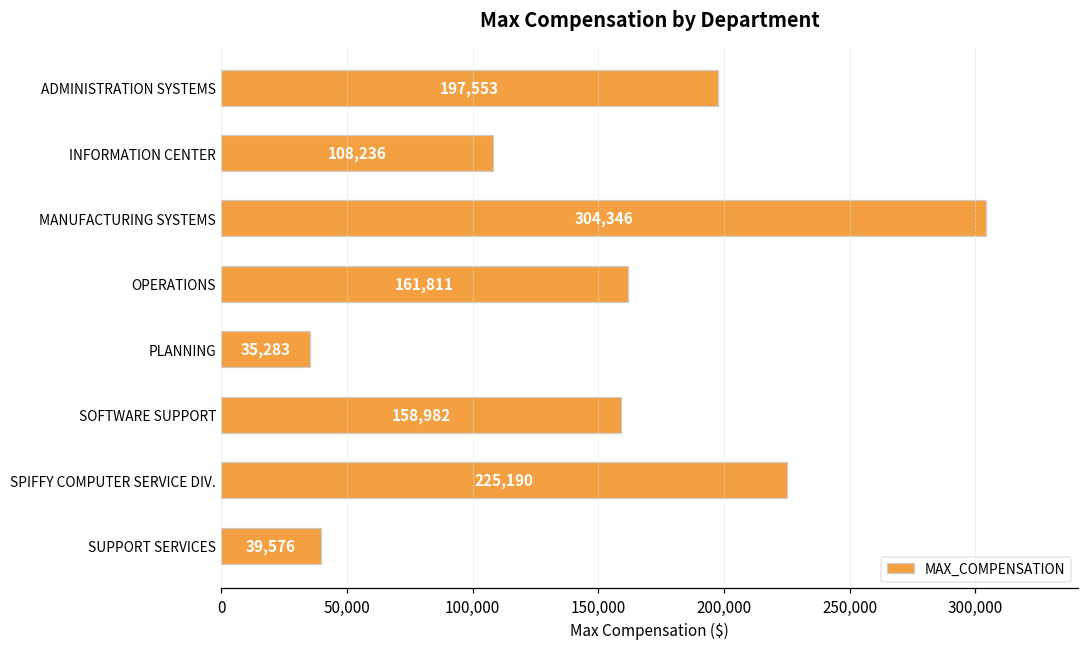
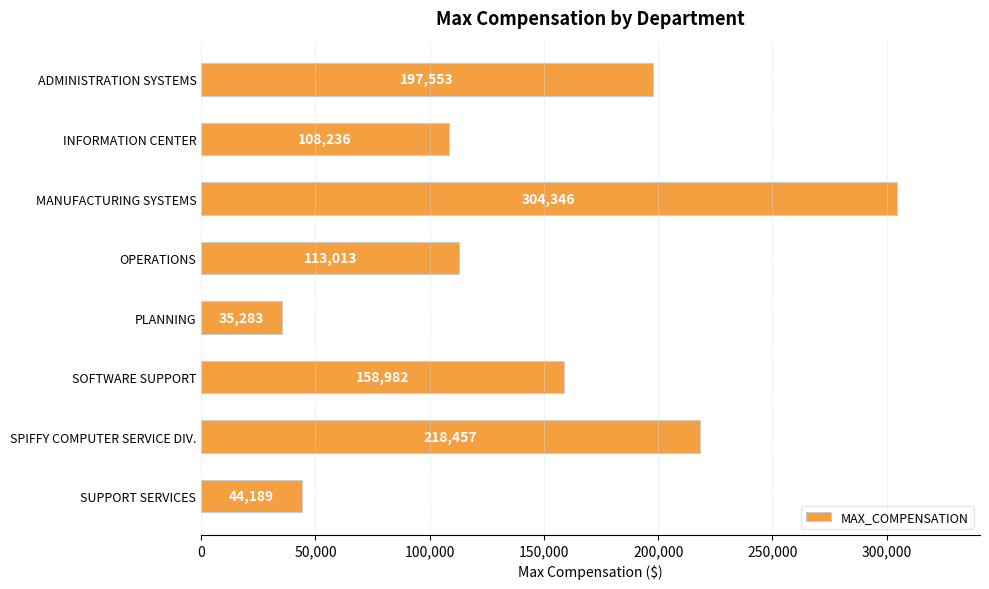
  {
    "ADMINISTRATION SYSTEMS": "197,553",
    "INFORMATION CENTER": "108,236",
    "MANUFACTURING SYSTEMS": "304,346",
-   "OPERATIONS": "161,811",
+   "OPERATIONS": "113,013",
    "PLANNING": "35,283",
    "SOFTWARE SUPPORT": "158,982",
-   "SPIFFY COMPUTER SERVICE DIV.": "225,190",
-   "SUPPORT SERVICES": "39,576"
+   "SPIFFY COMPUTER SERVICE DIV.": "218,457",
+   "SUPPORT SERVICES": "44,189"
  }
